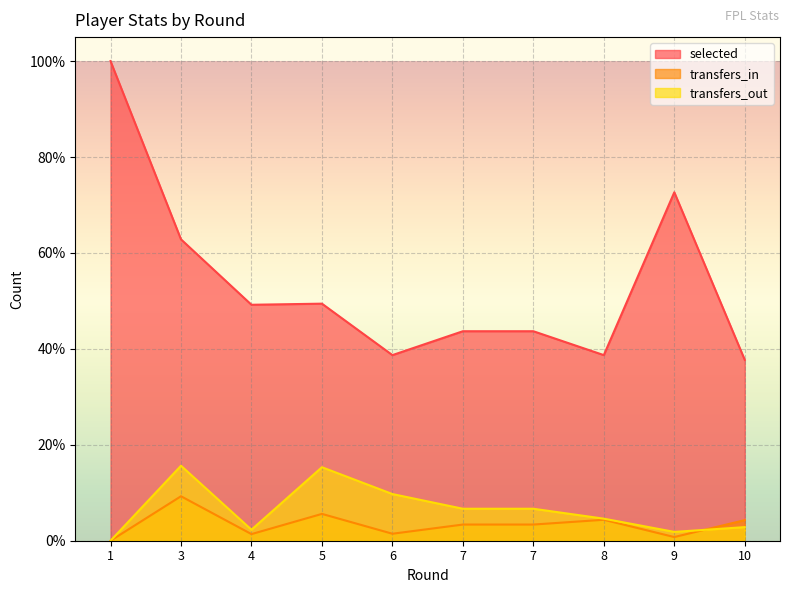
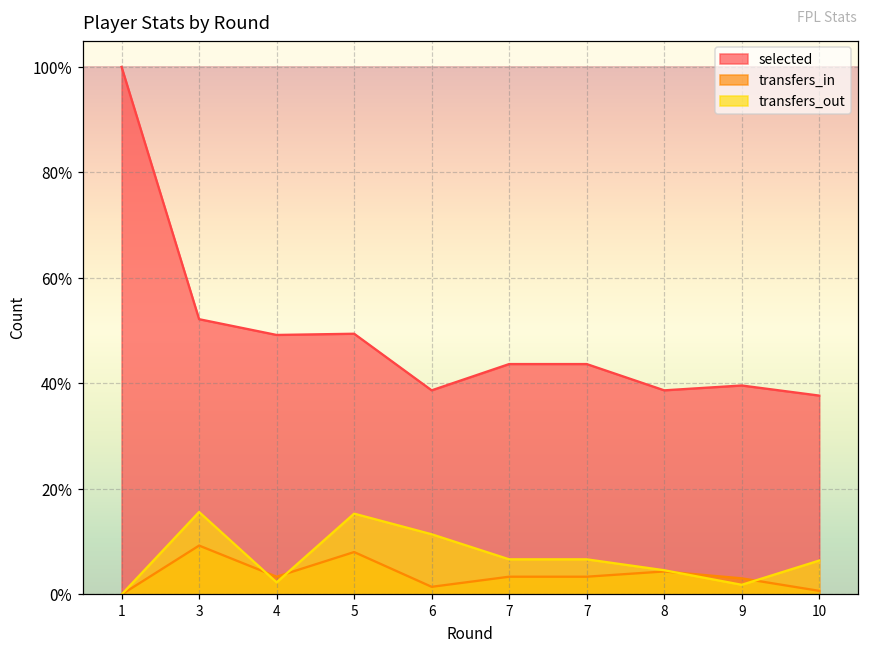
  {
    "selected": {
      "1": "100%",
-     "3": "63%",
+     "3": "52%",
      "4": "49%",
      "5": "49%",
      "6": "39%",
      "8": "39%",
-     "9": "73%",
+     "9": "40%",
      "10": "38%"
    },
    "transfers_in": {
      "3": "9%",
-     "4": "1%",
-     "5": "6%",
+     "4": "3%",
+     "5": "8%",
      "6": "1%",
-     "9": "1%",
-     "10": "4%"
+     "9": "3%",
+     "10": "1%"
    },
    "transfers_out": {
      "3": "16%",
      "4": "2%",
      "5": "15%",
-     "6": "10%",
+     "6": "11%",
      "9": "2%",
-     "10": "3%"
+     "10": "6%"
    }
  }
